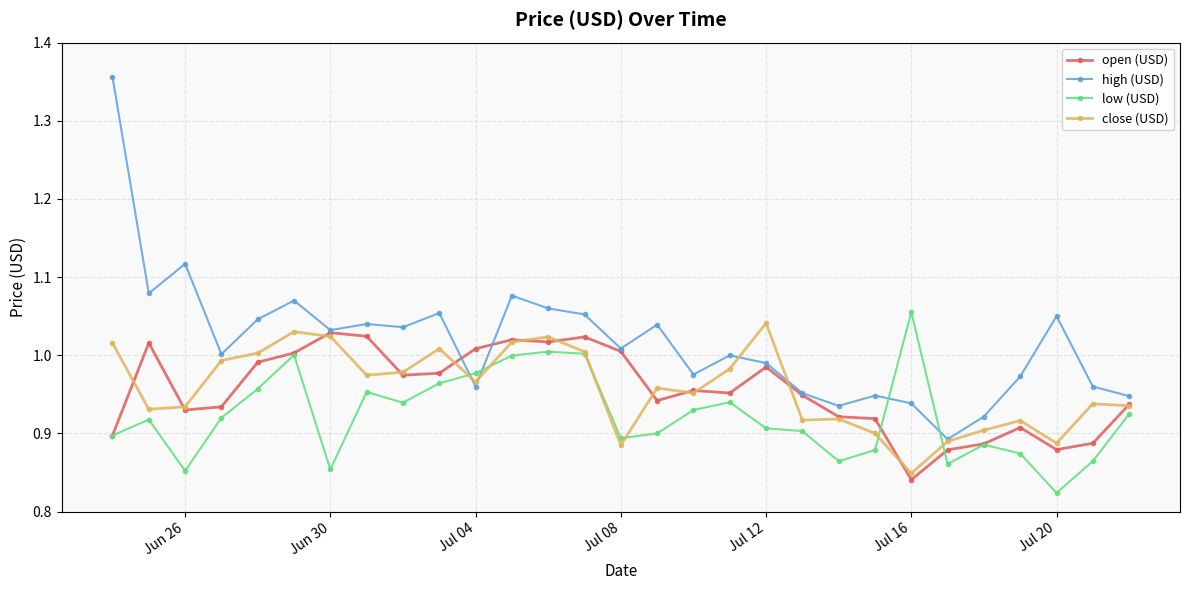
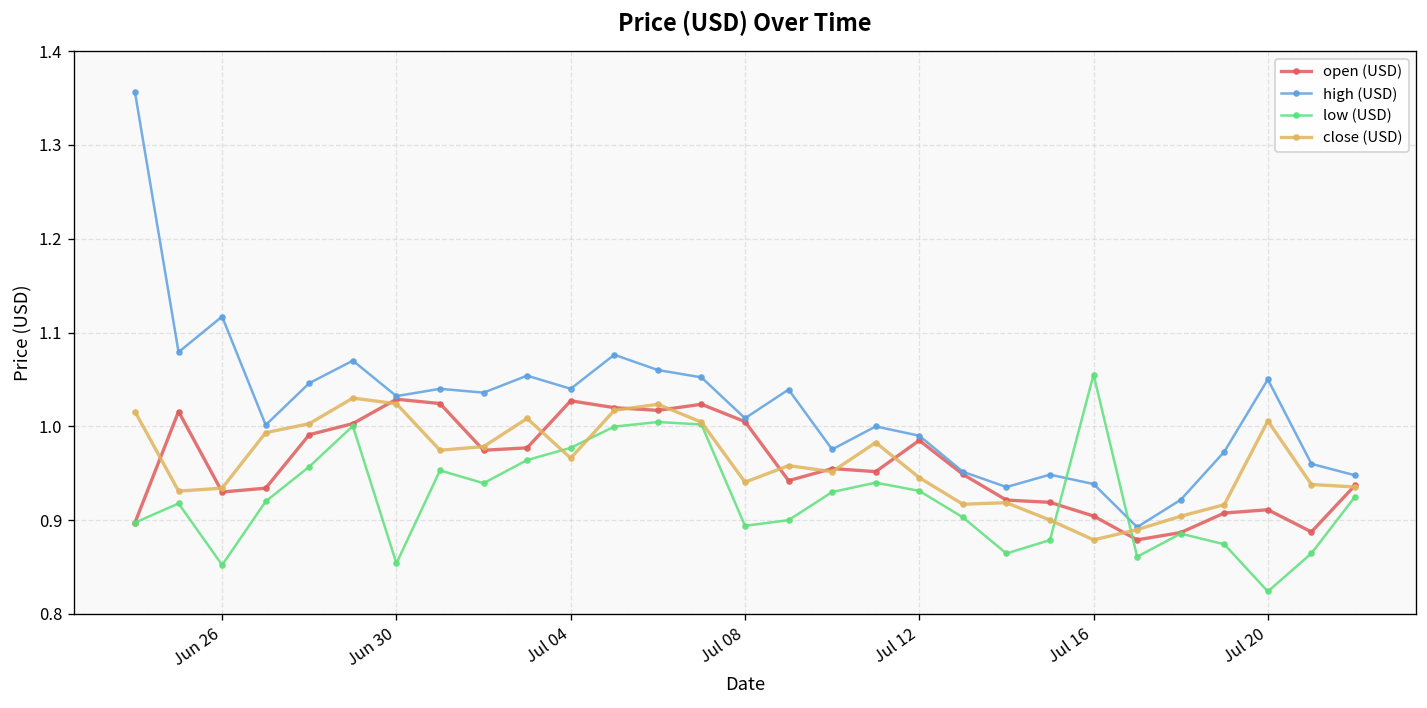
  {
    "open (USD)": {
      "Jun 26": 0.93,
      "Jun 30": 1.03,
-     "Jul 04": 1.01,
+     "Jul 04": 1.03,
      "Jul 08": 1.01,
      "Jul 12": 0.99,
-     "Jul 16": 0.84,
-     "Jul 20": 0.88
+     "Jul 16": 0.90,
+     "Jul 20": 0.91
    },
    "high (USD)": {
      "Jun 26": 1.12,
      "Jun 30": 1.03,
-     "Jul 04": 0.96,
+     "Jul 04": 1.04,
      "Jul 08": 1.01,
      "Jul 12": 0.99,
      "Jul 16": 0.94,
      "Jul 20": 1.05
    },
    "low (USD)": {
      "Jun 26": 0.85,
      "Jun 30": 0.85,
      "Jul 04": 0.98,
      "Jul 08": 0.89,
-     "Jul 12": 0.91,
+     "Jul 12": 0.93,
      "Jul 16": 1.06,
      "Jul 20": 0.82
    },
    "close (USD)": {
      "Jun 26": 0.93,
      "Jun 30": 1.02,
      "Jul 04": 0.97,
-     "Jul 08": 0.89,
-     "Jul 12": 1.04,
-     "Jul 16": 0.85,
-     "Jul 20": 0.89
+     "Jul 08": 0.94,
+     "Jul 12": 0.95,
+     "Jul 16": 0.88,
+     "Jul 20": 1.01
    }
  }
